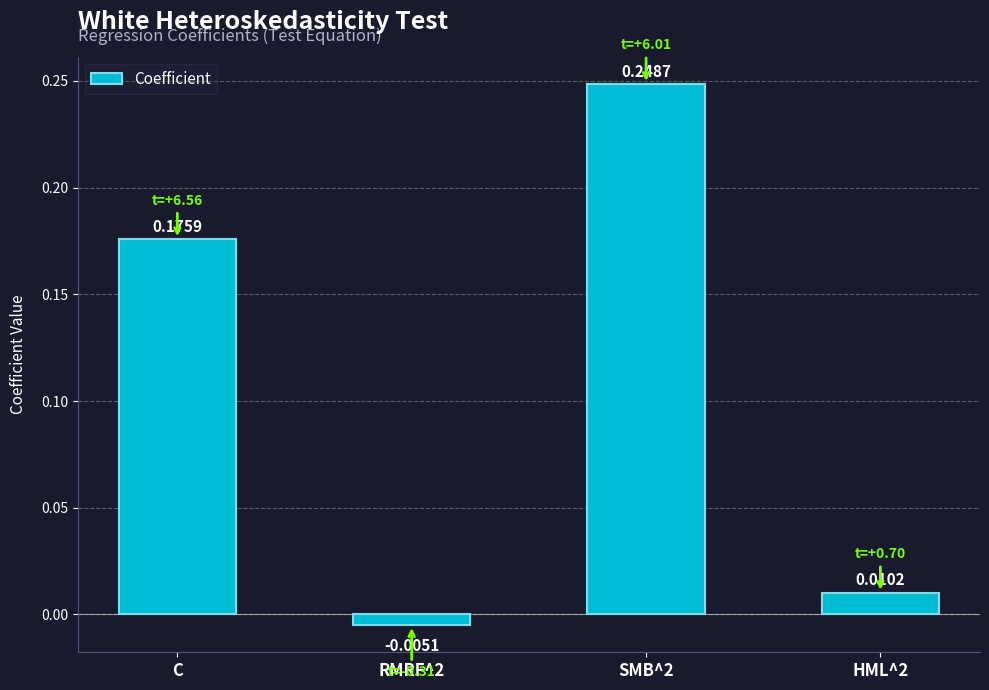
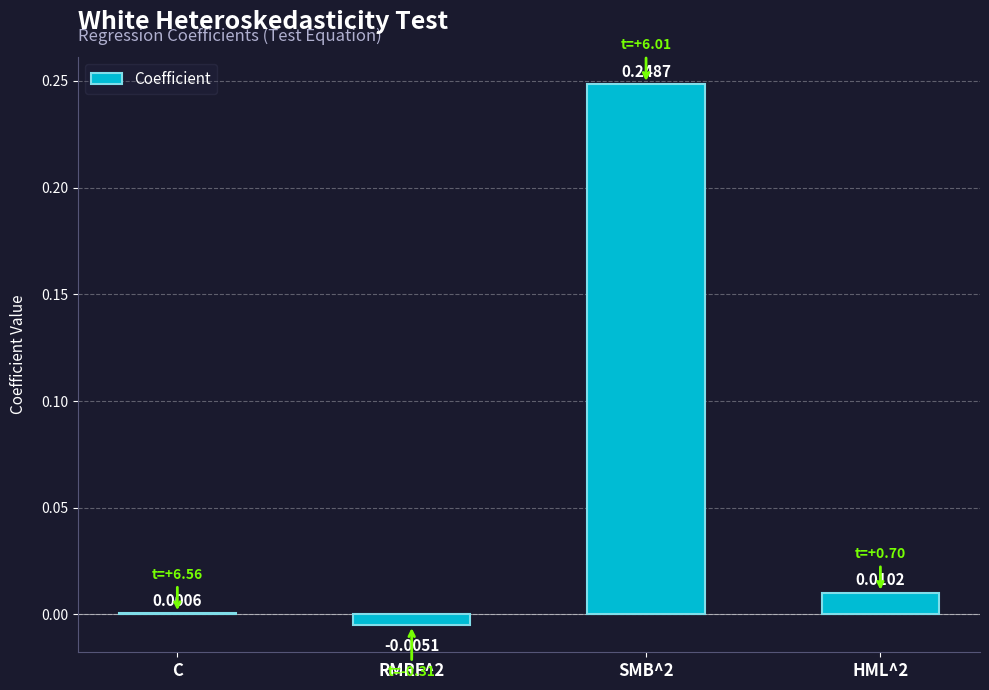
  {
-   "C": 0.1759
+   "C": 0.0006
  }
